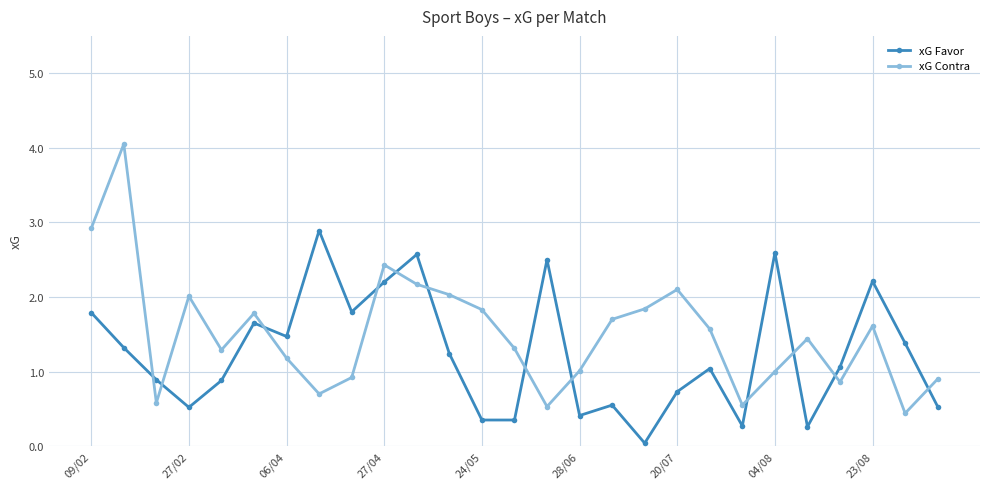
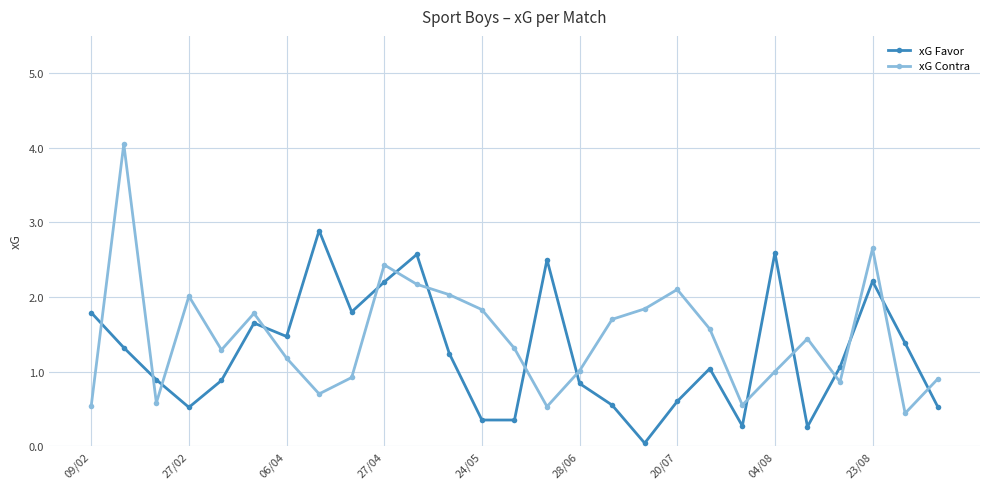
  {
    "xG Favor": {
      "09/02": 1.8,
      "27/02": 0.5,
      "06/04": 1.5,
      "27/04": 2.2,
      "24/05": 0.4,
-     "28/06": 0.4,
-     "20/07": 0.7,
+     "28/06": 0.8,
+     "20/07": 0.6,
      "04/08": 2.6,
      "23/08": 2.2
    },
    "xG Contra": {
-     "09/02": 2.9,
+     "09/02": 0.5,
      "27/02": 2.0,
      "06/04": 1.2,
      "27/04": 2.4,
      "24/05": 1.8,
      "28/06": 1.0,
      "20/07": 2.1,
      "04/08": 1.0,
-     "23/08": 1.6
+     "23/08": 2.7
    }
  }
